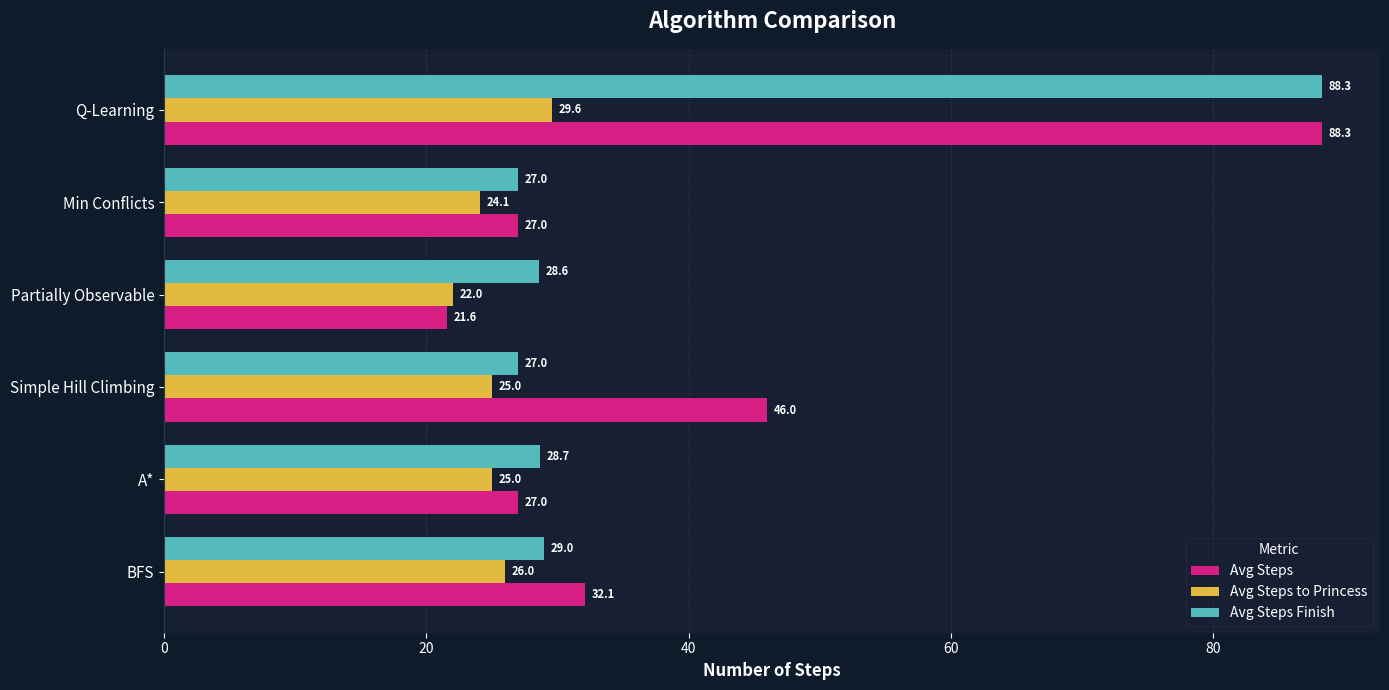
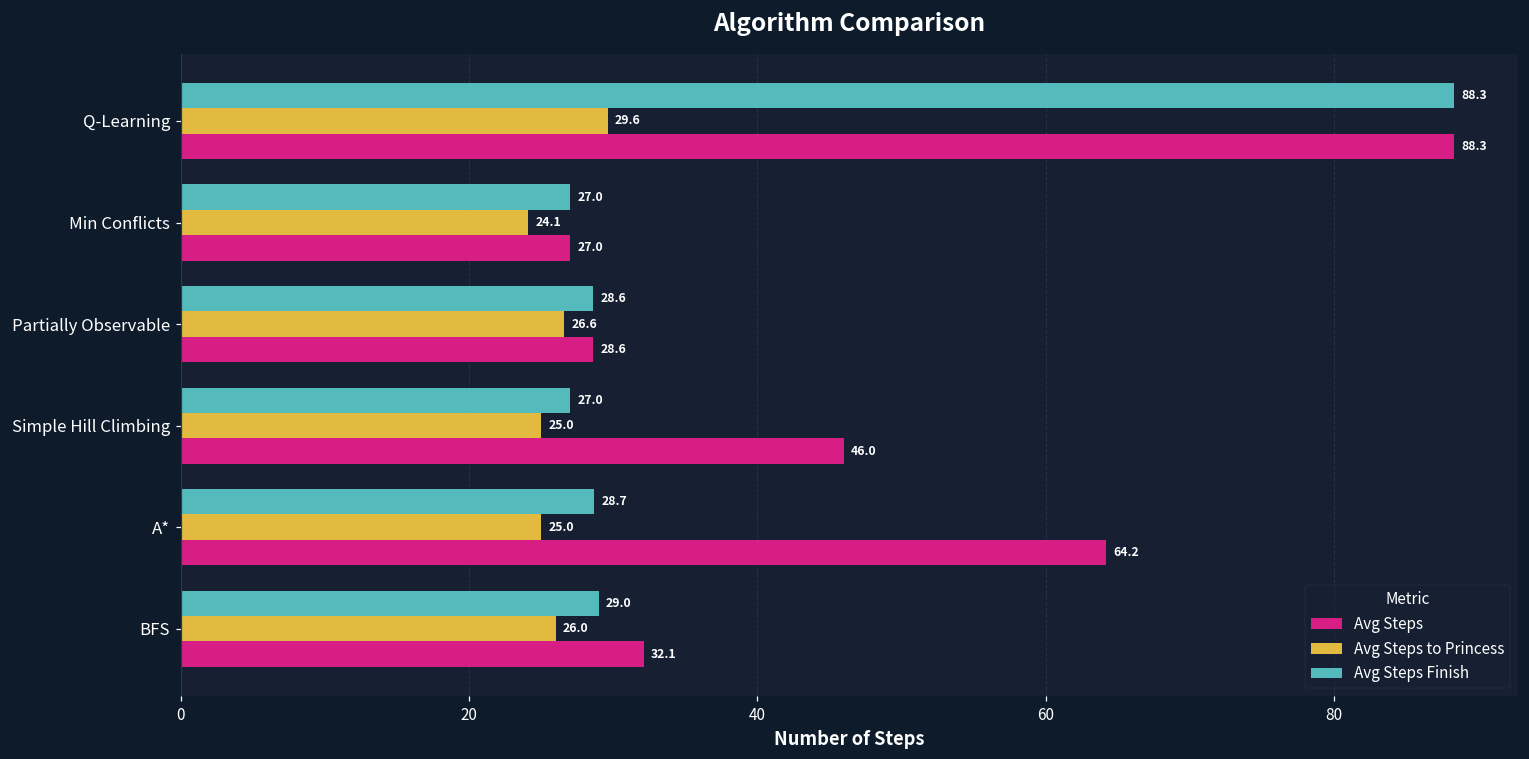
  {
    "Avg Steps": {
      "Q-Learning": 88.3,
      "Min Conflicts": 27.0,
-     "Partially Observable": 21.6,
+     "Partially Observable": 28.6,
      "Simple Hill Climbing": 46.0,
-     "A*": 27.0,
+     "A*": 64.2,
      "BFS": 32.1
    },
    "Avg Steps to Princess": {
      "Q-Learning": 29.6,
      "Min Conflicts": 24.1,
-     "Partially Observable": 22.0,
+     "Partially Observable": 26.6,
      "Simple Hill Climbing": 25.0,
      "A*": 25.0,
      "BFS": 26.0
    },
    "Avg Steps Finish": {
      "Q-Learning": 88.3,
      "Min Conflicts": 27.0,
      "Partially Observable": 28.6,
      "Simple Hill Climbing": 27.0,
      "A*": 28.7,
      "BFS": 29.0
    }
  }
